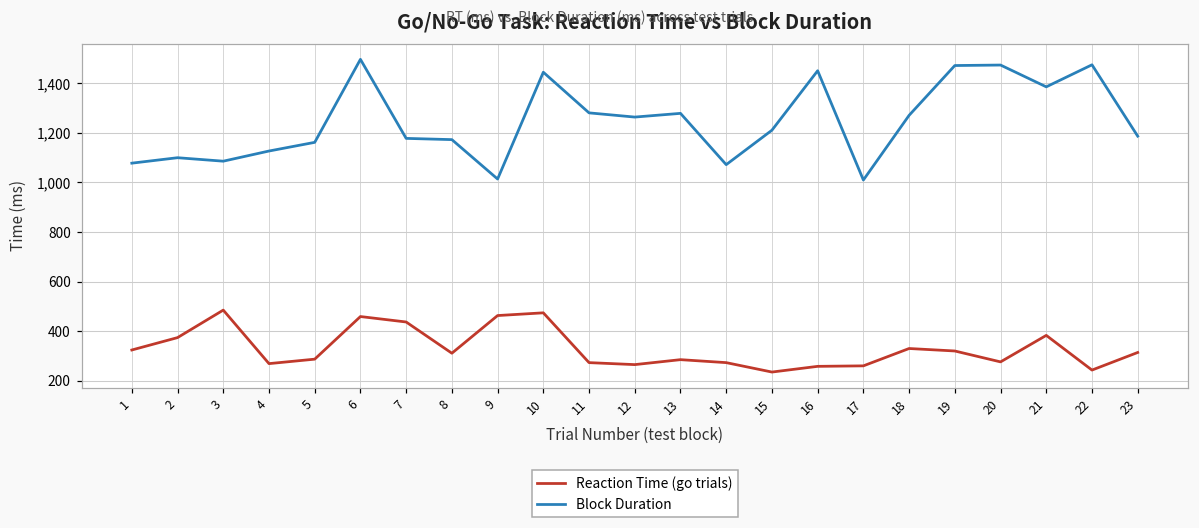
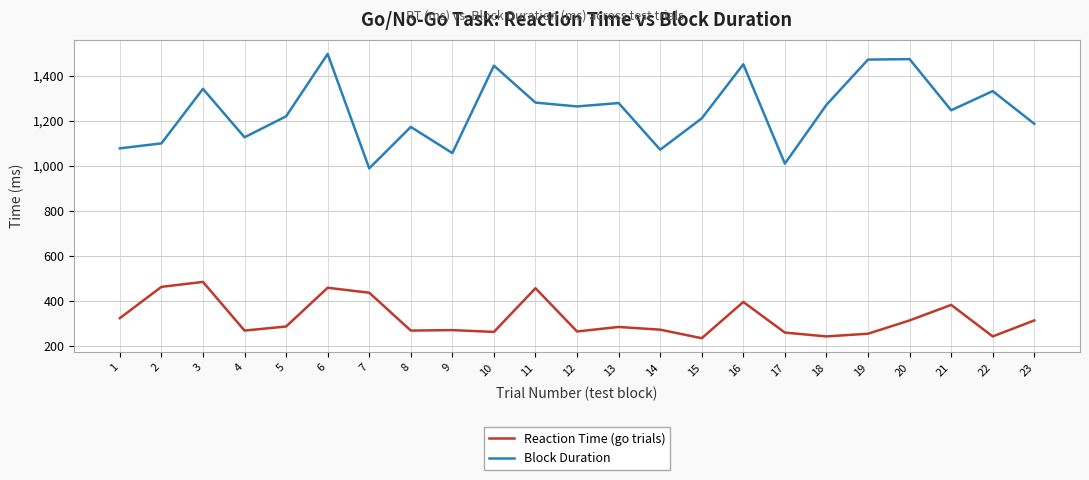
  {
    "Reaction Time (go trials)": {
      "1": "320",
-     "2": "370",
+     "2": "460",
      "3": "490",
      "4": "270",
      "5": "290",
      "6": "460",
      "7": "440",
-     "8": "310",
-     "9": "460",
-     "10": "470",
-     "11": "270",
+     "8": "270",
+     "9": "270",
+     "10": "260",
+     "11": "460",
      "12": "270",
      "13": "290",
      "14": "270",
      "15": "240",
-     "16": "260",
+     "16": "400",
      "17": "260",
-     "18": "330",
-     "19": "320",
-     "20": "280",
+     "18": "240",
+     "19": "260",
+     "20": "310",
      "21": "380",
      "22": "240",
      "23": "310"
    },
    "Block Duration": {
      "1": "1,080",
      "2": "1,100",
-     "3": "1,090",
+     "3": "1,340",
      "4": "1,130",
-     "5": "1,160",
+     "5": "1,220",
      "6": "1,500",
-     "7": "1,180",
+     "7": "990",
      "8": "1,170",
-     "9": "1,010",
+     "9": "1,060",
      "10": "1,450",
      "11": "1,280",
      "12": "1,260",
      "13": "1,280",
      "14": "1,070",
      "15": "1,210",
      "16": "1,450",
      "17": "1,010",
      "18": "1,270",
      "19": "1,470",
      "20": "1,470",
-     "21": "1,390",
-     "22": "1,480",
+     "21": "1,250",
+     "22": "1,330",
      "23": "1,190"
    }
  }
